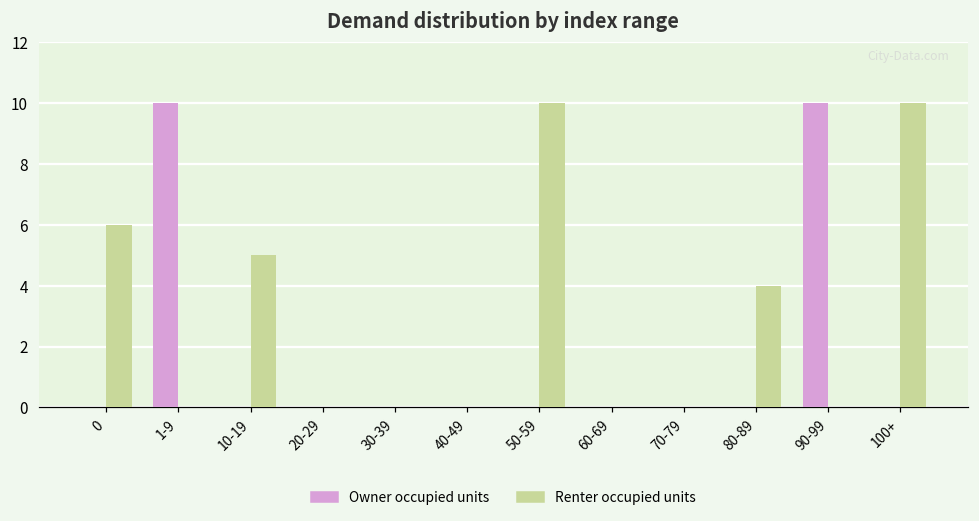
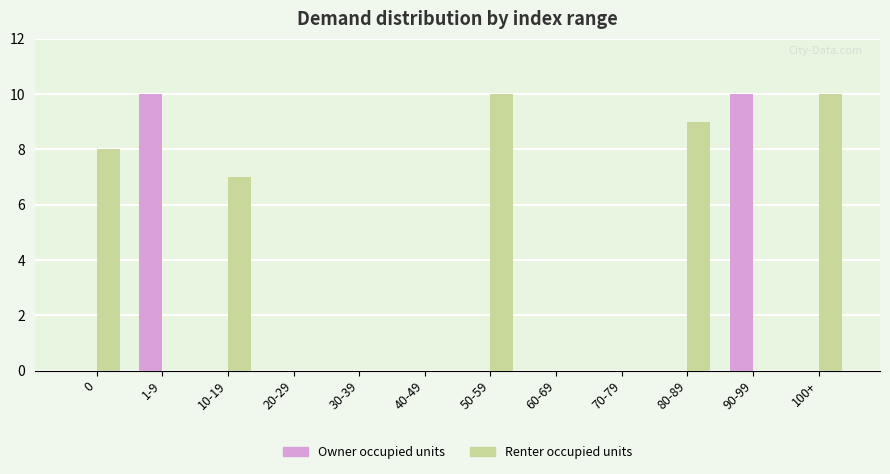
  {
    "Owner occupied units": {
      "0": 0,
      "1-9": 10,
      "10-19": 0,
      "20-29": 0,
      "30-39": 0,
      "40-49": 0,
      "50-59": 0,
      "60-69": 0,
      "70-79": 0,
      "80-89": 0,
      "90-99": 10,
      "100+": 0
    },
    "Renter occupied units": {
-     "0": 6,
+     "0": 8,
      "1-9": 0,
-     "10-19": 5,
+     "10-19": 7,
      "20-29": 0,
      "30-39": 0,
      "40-49": 0,
      "50-59": 10,
      "60-69": 0,
      "70-79": 0,
-     "80-89": 4,
+     "80-89": 9,
      "90-99": 0,
      "100+": 10
    }
  }
